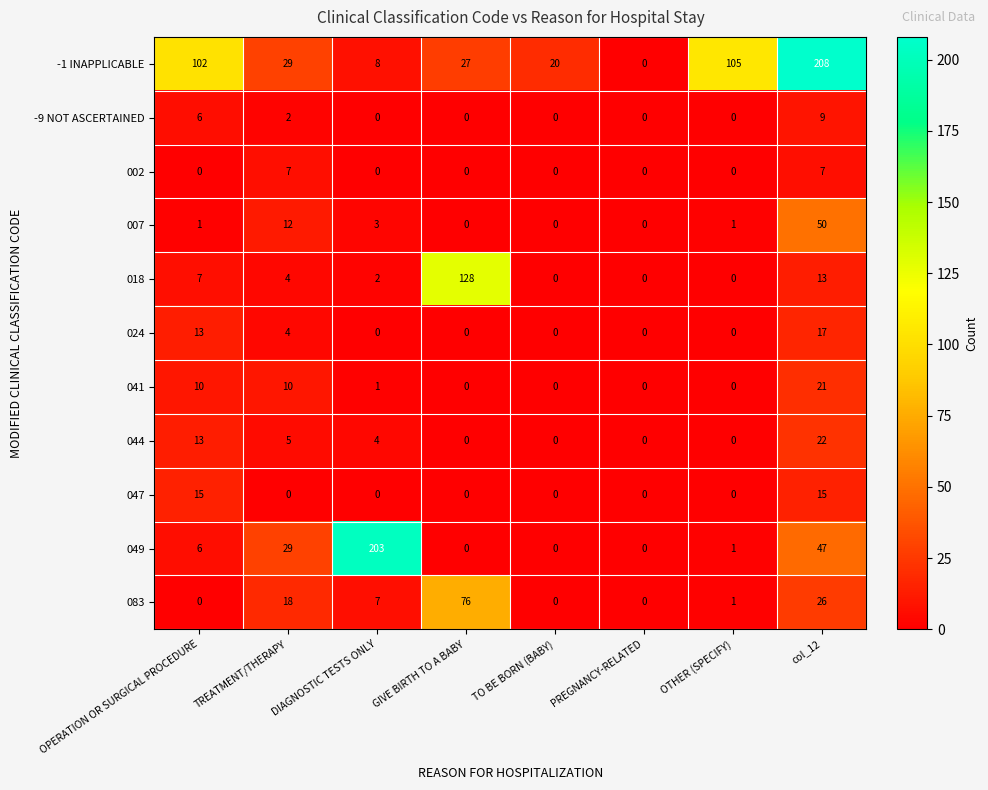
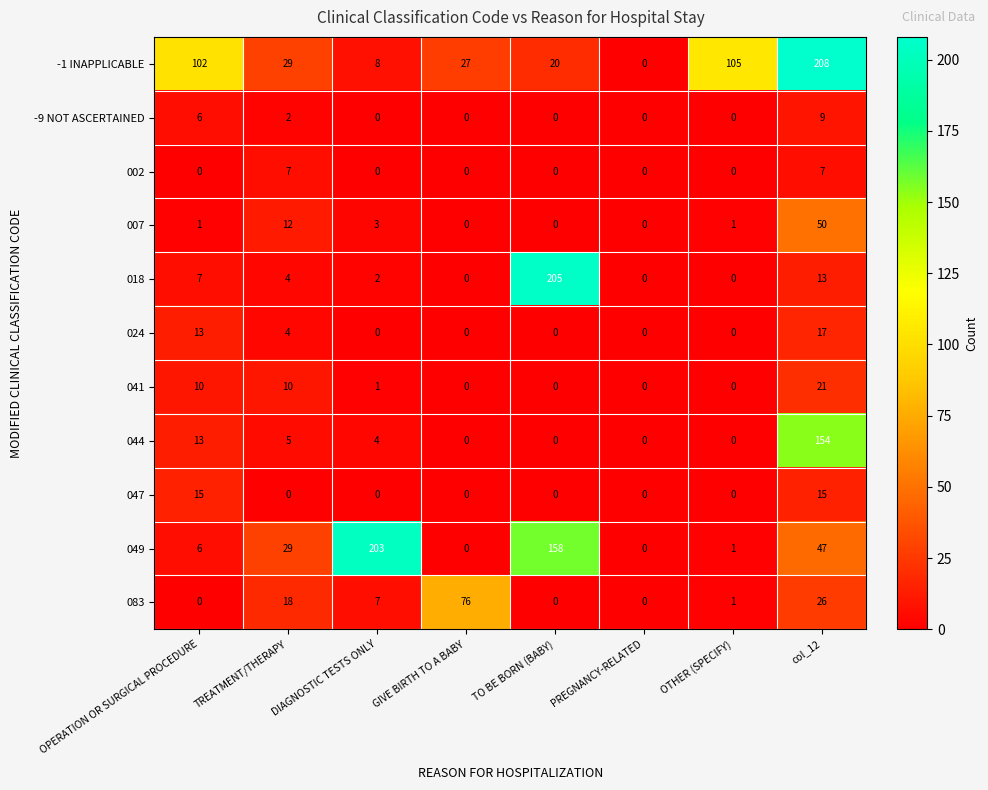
  {
    "-1 INAPPLICABLE": {
      "OPERATION OR SURGICAL PROCEDURE": 102,
      "TREATMENT/THERAPY": 29,
      "DIAGNOSTIC TESTS ONLY": 8,
      "GIVE BIRTH TO A BABY": 27,
      "TO BE BORN (BABY)": 20,
      "PREGNANCY-RELATED": 0,
      "OTHER (SPECIFY)": 105,
      "col_12": 208
    },
    "-9 NOT ASCERTAINED": {
      "OPERATION OR SURGICAL PROCEDURE": 6,
      "TREATMENT/THERAPY": 2,
      "DIAGNOSTIC TESTS ONLY": 0,
      "GIVE BIRTH TO A BABY": 0,
      "TO BE BORN (BABY)": 0,
      "PREGNANCY-RELATED": 0,
      "OTHER (SPECIFY)": 0,
      "col_12": 9
    },
    "002": {
      "OPERATION OR SURGICAL PROCEDURE": 0,
      "TREATMENT/THERAPY": 7,
      "DIAGNOSTIC TESTS ONLY": 0,
      "GIVE BIRTH TO A BABY": 0,
      "TO BE BORN (BABY)": 0,
      "PREGNANCY-RELATED": 0,
      "OTHER (SPECIFY)": 0,
      "col_12": 7
    },
    "007": {
      "OPERATION OR SURGICAL PROCEDURE": 1,
      "TREATMENT/THERAPY": 12,
      "DIAGNOSTIC TESTS ONLY": 3,
      "GIVE BIRTH TO A BABY": 0,
      "TO BE BORN (BABY)": 0,
      "PREGNANCY-RELATED": 0,
      "OTHER (SPECIFY)": 1,
      "col_12": 50
    },
    "018": {
      "OPERATION OR SURGICAL PROCEDURE": 7,
      "TREATMENT/THERAPY": 4,
      "DIAGNOSTIC TESTS ONLY": 2,
-     "GIVE BIRTH TO A BABY": 128,
-     "TO BE BORN (BABY)": 0,
+     "GIVE BIRTH TO A BABY": 0,
+     "TO BE BORN (BABY)": 205,
      "PREGNANCY-RELATED": 0,
      "OTHER (SPECIFY)": 0,
      "col_12": 13
    },
    "024": {
      "OPERATION OR SURGICAL PROCEDURE": 13,
      "TREATMENT/THERAPY": 4,
      "DIAGNOSTIC TESTS ONLY": 0,
      "GIVE BIRTH TO A BABY": 0,
      "TO BE BORN (BABY)": 0,
      "PREGNANCY-RELATED": 0,
      "OTHER (SPECIFY)": 0,
      "col_12": 17
    },
    "041": {
      "OPERATION OR SURGICAL PROCEDURE": 10,
      "TREATMENT/THERAPY": 10,
      "DIAGNOSTIC TESTS ONLY": 1,
      "GIVE BIRTH TO A BABY": 0,
      "TO BE BORN (BABY)": 0,
      "PREGNANCY-RELATED": 0,
      "OTHER (SPECIFY)": 0,
      "col_12": 21
    },
    "044": {
      "OPERATION OR SURGICAL PROCEDURE": 13,
      "TREATMENT/THERAPY": 5,
      "DIAGNOSTIC TESTS ONLY": 4,
      "GIVE BIRTH TO A BABY": 0,
      "TO BE BORN (BABY)": 0,
      "PREGNANCY-RELATED": 0,
      "OTHER (SPECIFY)": 0,
-     "col_12": 22
+     "col_12": 154
    },
    "047": {
      "OPERATION OR SURGICAL PROCEDURE": 15,
      "TREATMENT/THERAPY": 0,
      "DIAGNOSTIC TESTS ONLY": 0,
      "GIVE BIRTH TO A BABY": 0,
      "TO BE BORN (BABY)": 0,
      "PREGNANCY-RELATED": 0,
      "OTHER (SPECIFY)": 0,
      "col_12": 15
    },
    "049": {
      "OPERATION OR SURGICAL PROCEDURE": 6,
      "TREATMENT/THERAPY": 29,
      "DIAGNOSTIC TESTS ONLY": 203,
      "GIVE BIRTH TO A BABY": 0,
-     "TO BE BORN (BABY)": 0,
+     "TO BE BORN (BABY)": 158,
      "PREGNANCY-RELATED": 0,
      "OTHER (SPECIFY)": 1,
      "col_12": 47
    },
    "083": {
      "OPERATION OR SURGICAL PROCEDURE": 0,
      "TREATMENT/THERAPY": 18,
      "DIAGNOSTIC TESTS ONLY": 7,
      "GIVE BIRTH TO A BABY": 76,
      "TO BE BORN (BABY)": 0,
      "PREGNANCY-RELATED": 0,
      "OTHER (SPECIFY)": 1,
      "col_12": 26
    }
  }
